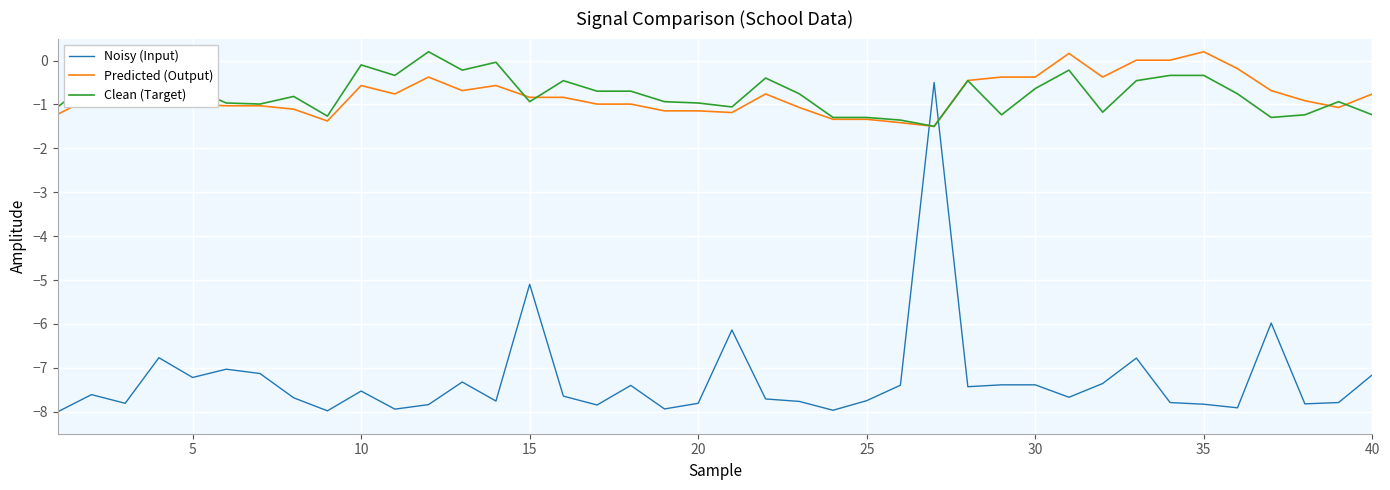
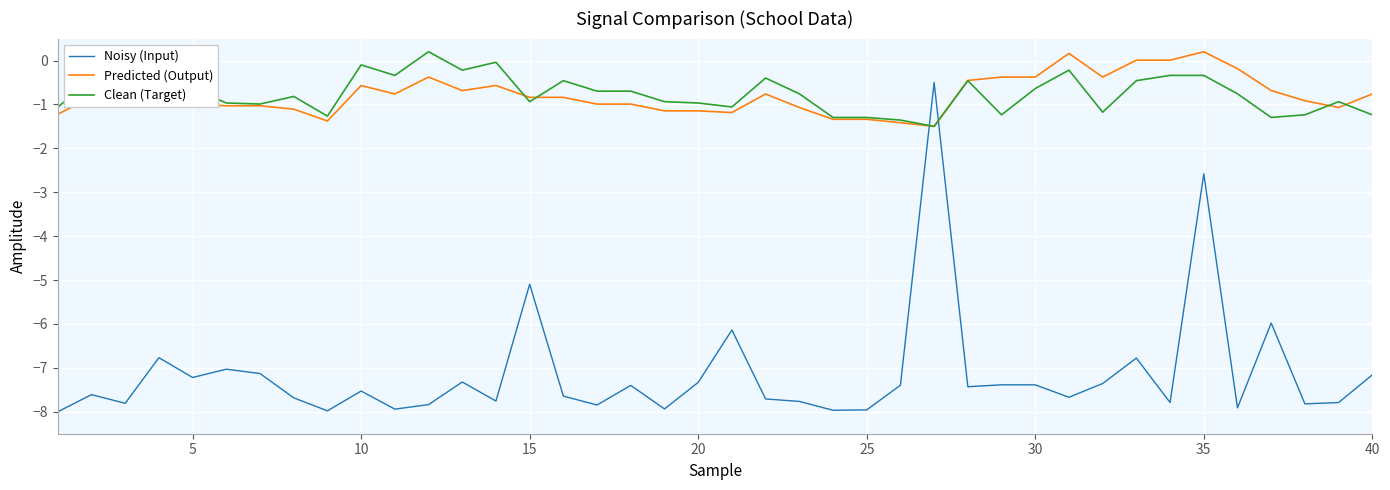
  {
    "Noisy (Input)": {
      "5": -7.2,
      "10": -7.5,
      "15": -5.1,
-     "20": -7.8,
-     "25": -7.7,
+     "20": -7.3,
+     "25": -8.0,
      "30": -7.4,
-     "35": -7.8,
+     "35": -2.6,
      "40": -7.2
    },
    "Predicted (Output)": {
      "10": -0.6,
      "15": -0.8,
      "20": -1.1,
      "30": -0.4,
      "35": 0.2,
      "40": -0.8
    },
    "Clean (Target)": {
      "10": -0.1,
      "15": -0.9,
      "20": -1.0,
      "30": -0.6,
      "35": -0.3,
      "40": -1.2
    }
  }
